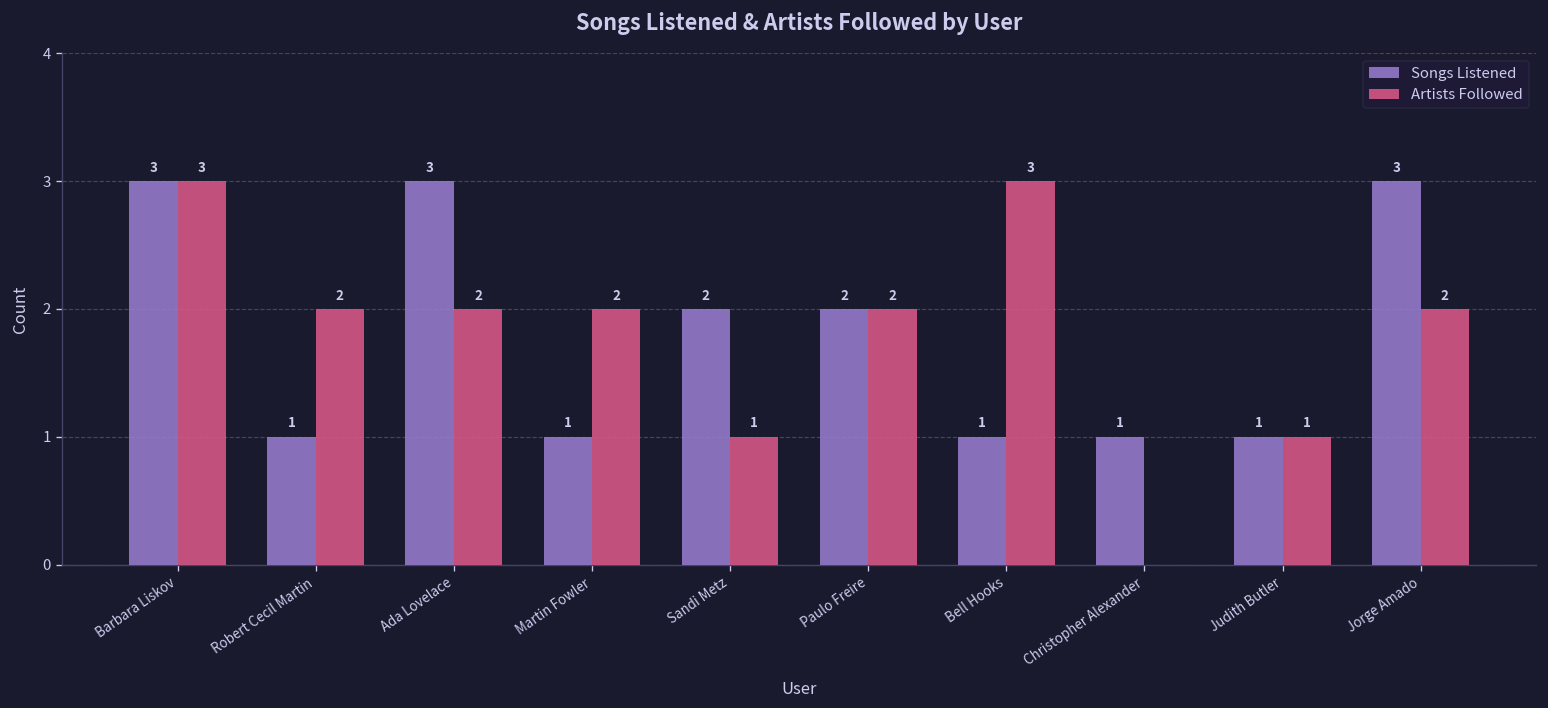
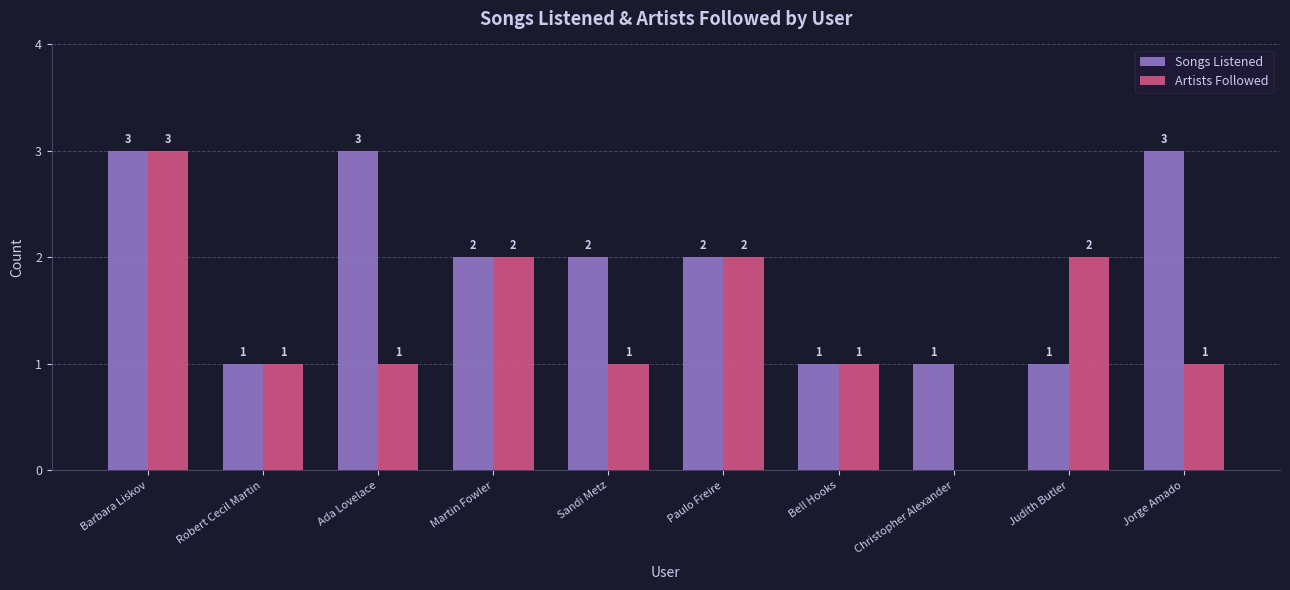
  {
    "Songs Listened": {
      "Barbara Liskov": 3,
      "Robert Cecil Martin": 1,
      "Ada Lovelace": 3,
-     "Martin Fowler": 1,
+     "Martin Fowler": 2,
      "Sandi Metz": 2,
      "Paulo Freire": 2,
      "Bell Hooks": 1,
      "Christopher Alexander": 1,
      "Judith Butler": 1,
      "Jorge Amado": 3
    },
    "Artists Followed": {
      "Barbara Liskov": 3,
-     "Robert Cecil Martin": 2,
-     "Ada Lovelace": 2,
+     "Robert Cecil Martin": 1,
+     "Ada Lovelace": 1,
      "Martin Fowler": 2,
      "Sandi Metz": 1,
      "Paulo Freire": 2,
-     "Bell Hooks": 3,
-     "Judith Butler": 1,
-     "Jorge Amado": 2
+     "Bell Hooks": 1,
+     "Judith Butler": 2,
+     "Jorge Amado": 1
    }
  }
